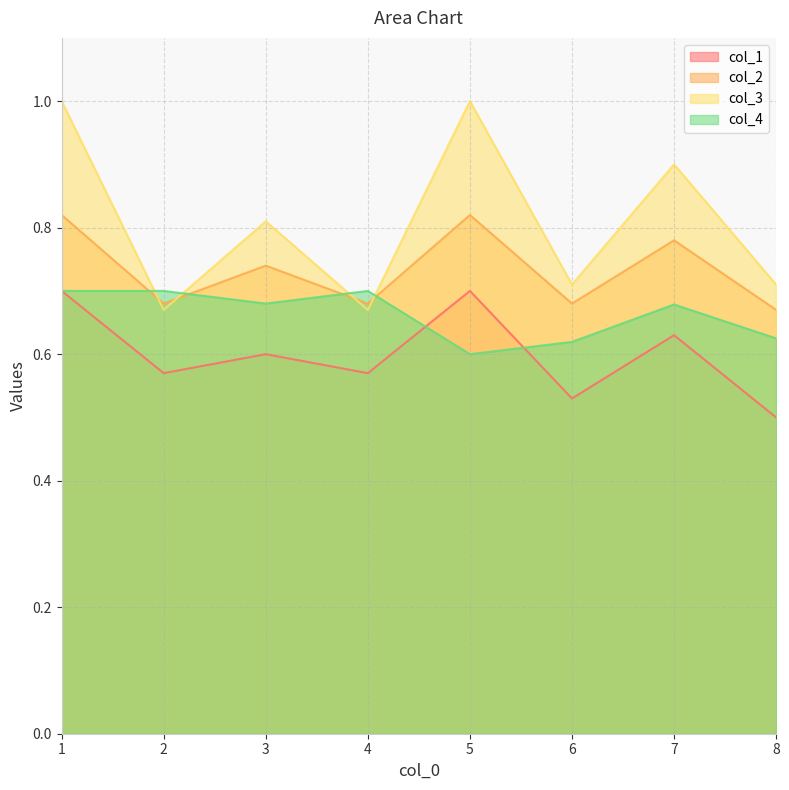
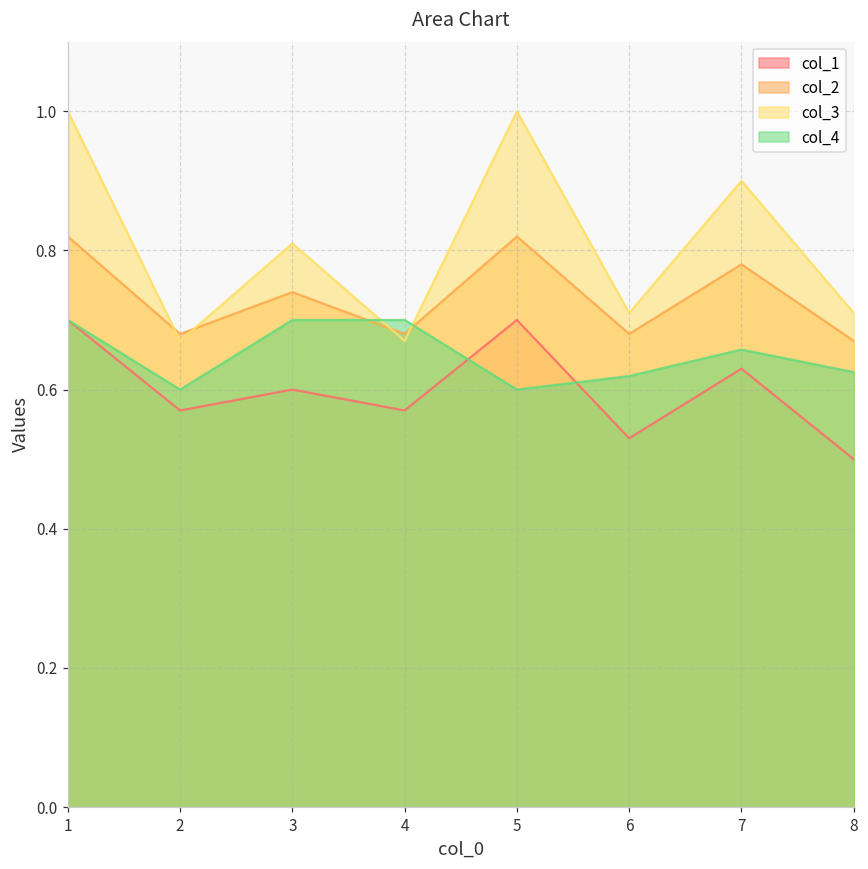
  {
    "col_4": {
-     "2": 0.7,
-     "3": 0.68,
+     "2": 0.6,
+     "3": 0.70,
      "4": 0.70,
      "5": 0.60,
      "6": 0.62,
-     "7": 0.68,
+     "7": 0.66,
      "8": 0.63
    }
  }
